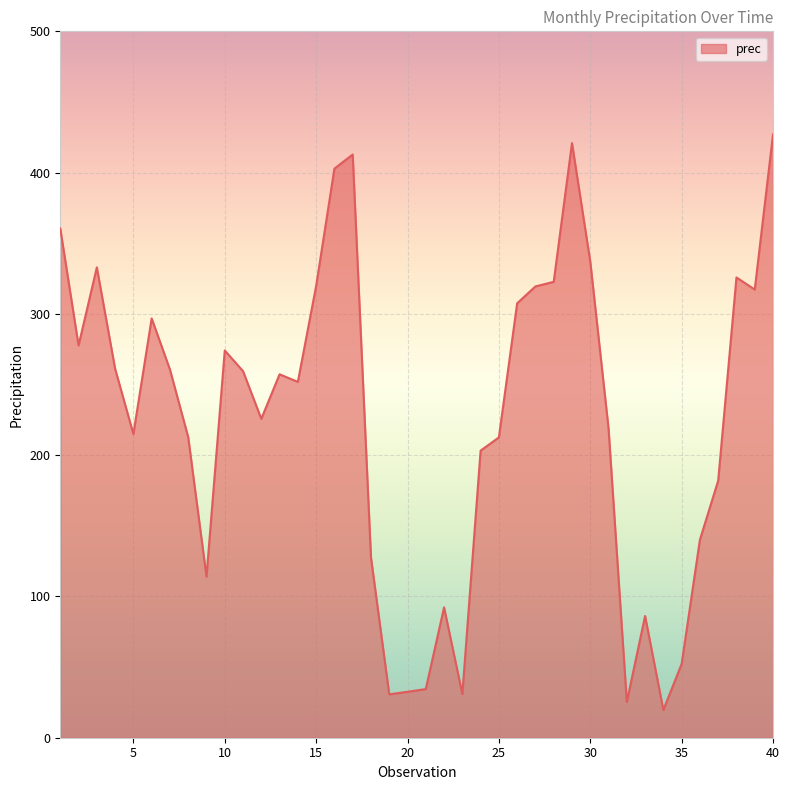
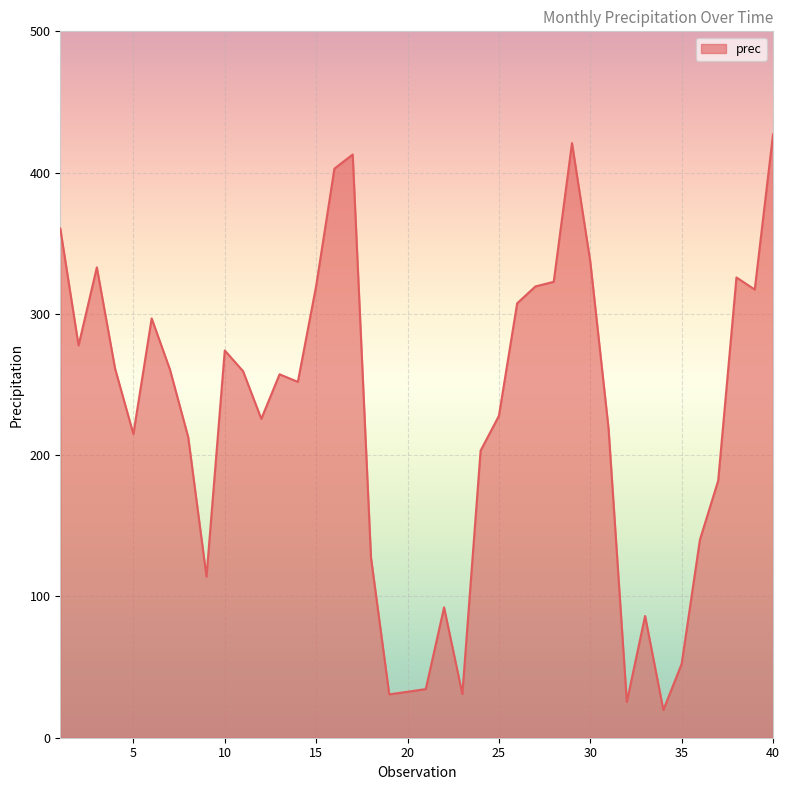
  {
    "5": 215,
    "10": 274,
    "15": 320,
    "20": 33,
-   "25": 213,
+   "25": 228,
    "30": 337,
    "35": 52,
    "40": 427
  }
